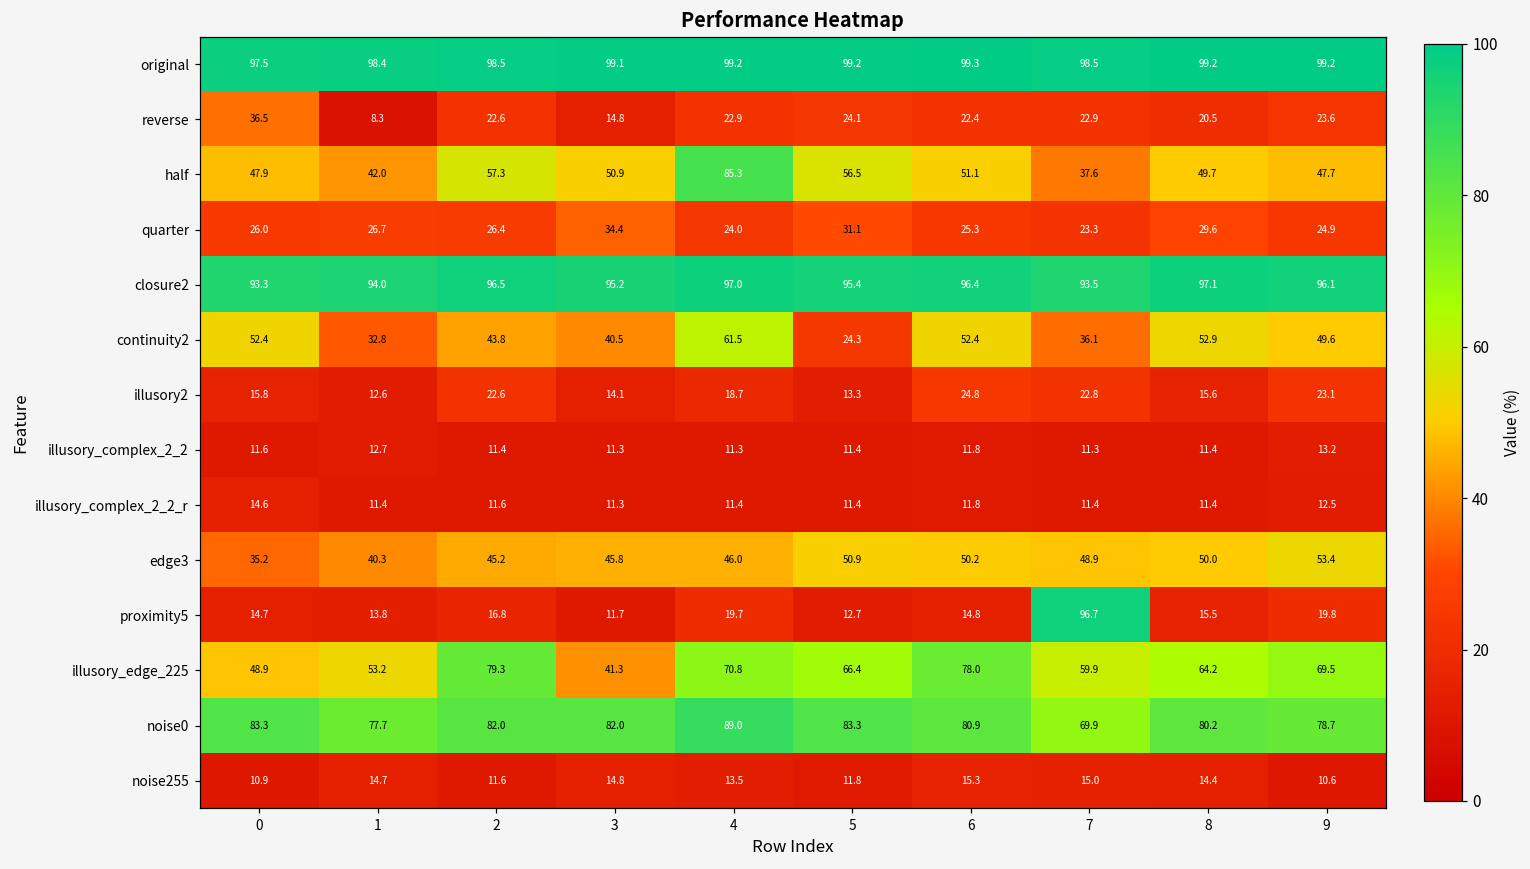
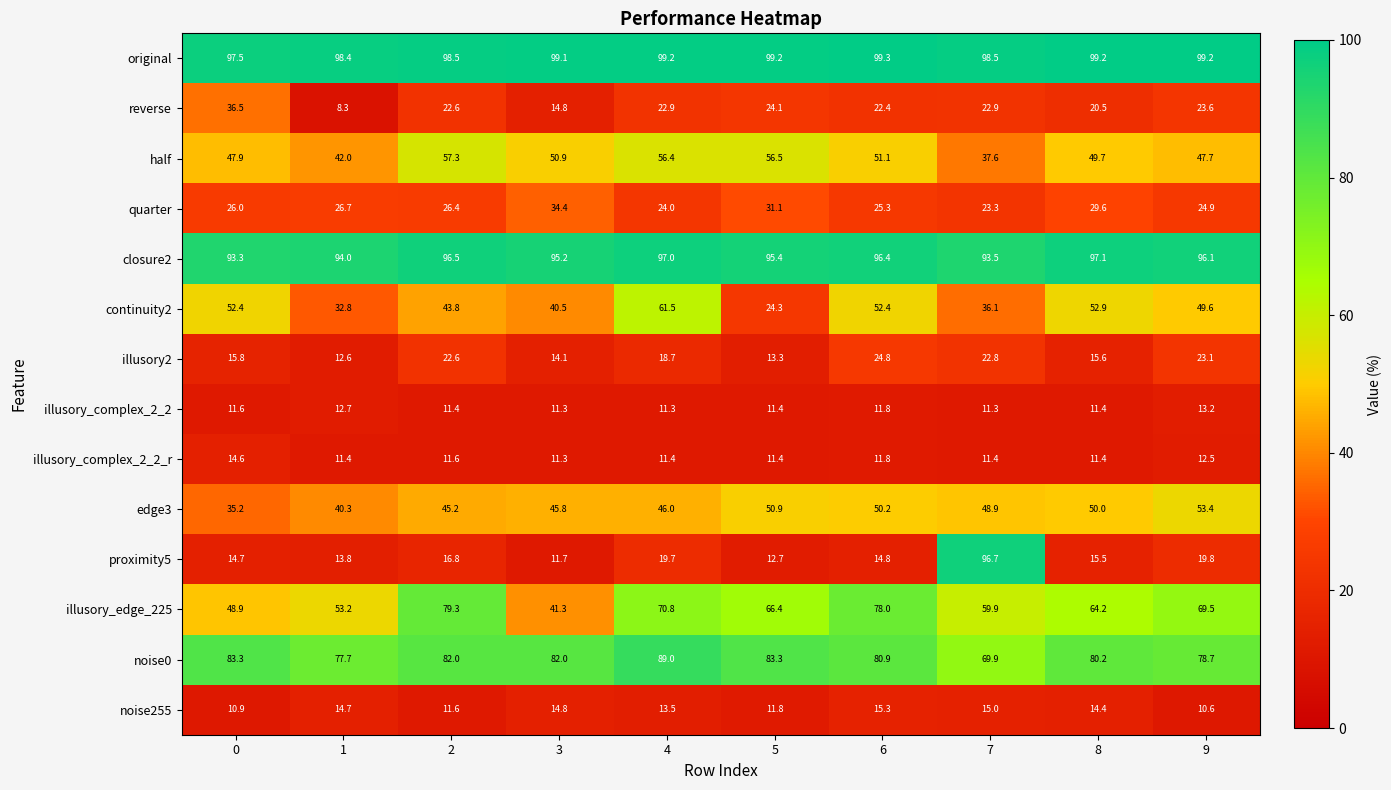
  {
    "original": {
      "0": 97.5,
      "1": 98.4,
      "2": 98.5,
      "3": 99.1,
      "4": 99.2,
      "5": 99.2,
      "6": 99.3,
      "7": 98.5,
      "8": 99.2,
      "9": 99.2
    },
    "reverse": {
      "0": 36.5,
      "1": 8.3,
      "2": 22.6,
      "3": 14.8,
      "4": 22.9,
      "5": 24.1,
      "6": 22.4,
      "7": 22.9,
      "8": 20.5,
      "9": 23.6
    },
    "half": {
      "0": 47.9,
      "1": 42.0,
      "2": 57.3,
      "3": 50.9,
-     "4": 85.3,
+     "4": 56.4,
      "5": 56.5,
      "6": 51.1,
      "7": 37.6,
      "8": 49.7,
      "9": 47.7
    },
    "quarter": {
      "0": 26.0,
      "1": 26.7,
      "2": 26.4,
      "3": 34.4,
      "4": 24.0,
      "5": 31.1,
      "6": 25.3,
      "7": 23.3,
      "8": 29.6,
      "9": 24.9
    },
    "closure2": {
      "0": 93.3,
      "1": 94.0,
      "2": 96.5,
      "3": 95.2,
      "4": 97.0,
      "5": 95.4,
      "6": 96.4,
      "7": 93.5,
      "8": 97.1,
      "9": 96.1
    },
    "continuity2": {
      "0": 52.4,
      "1": 32.8,
      "2": 43.8,
      "3": 40.5,
      "4": 61.5,
      "5": 24.3,
      "6": 52.4,
      "7": 36.1,
      "8": 52.9,
      "9": 49.6
    },
    "illusory2": {
      "0": 15.8,
      "1": 12.6,
      "2": 22.6,
      "3": 14.1,
      "4": 18.7,
      "5": 13.3,
      "6": 24.8,
      "7": 22.8,
      "8": 15.6,
      "9": 23.1
    },
    "illusory_complex_2_2": {
      "0": 11.6,
      "1": 12.7,
      "2": 11.4,
      "3": 11.3,
      "4": 11.3,
      "5": 11.4,
      "6": 11.8,
      "7": 11.3,
      "8": 11.4,
      "9": 13.2
    },
    "illusory_complex_2_2_r": {
      "0": 14.6,
      "1": 11.4,
      "2": 11.6,
      "3": 11.3,
      "4": 11.4,
      "5": 11.4,
      "6": 11.8,
      "7": 11.4,
      "8": 11.4,
      "9": 12.5
    },
    "edge3": {
      "0": 35.2,
      "1": 40.3,
      "2": 45.2,
      "3": 45.8,
      "4": 46.0,
      "5": 50.9,
      "6": 50.2,
      "7": 48.9,
      "8": 50.0,
      "9": 53.4
    },
    "proximity5": {
      "0": 14.7,
      "1": 13.8,
      "2": 16.8,
      "3": 11.7,
      "4": 19.7,
      "5": 12.7,
      "6": 14.8,
      "7": 96.7,
      "8": 15.5,
      "9": 19.8
    },
    "illusory_edge_225": {
      "0": 48.9,
      "1": 53.2,
      "2": 79.3,
      "3": 41.3,
      "4": 70.8,
      "5": 66.4,
      "6": 78.0,
      "7": 59.9,
      "8": 64.2,
      "9": 69.5
    },
    "noise0": {
      "0": 83.3,
      "1": 77.7,
      "2": 82.0,
      "3": 82.0,
      "4": 89.0,
      "5": 83.3,
      "6": 80.9,
      "7": 69.9,
      "8": 80.2,
      "9": 78.7
    },
    "noise255": {
      "0": 10.9,
      "1": 14.7,
      "2": 11.6,
      "3": 14.8,
      "4": 13.5,
      "5": 11.8,
      "6": 15.3,
      "7": 15.0,
      "8": 14.4,
      "9": 10.6
    }
  }
